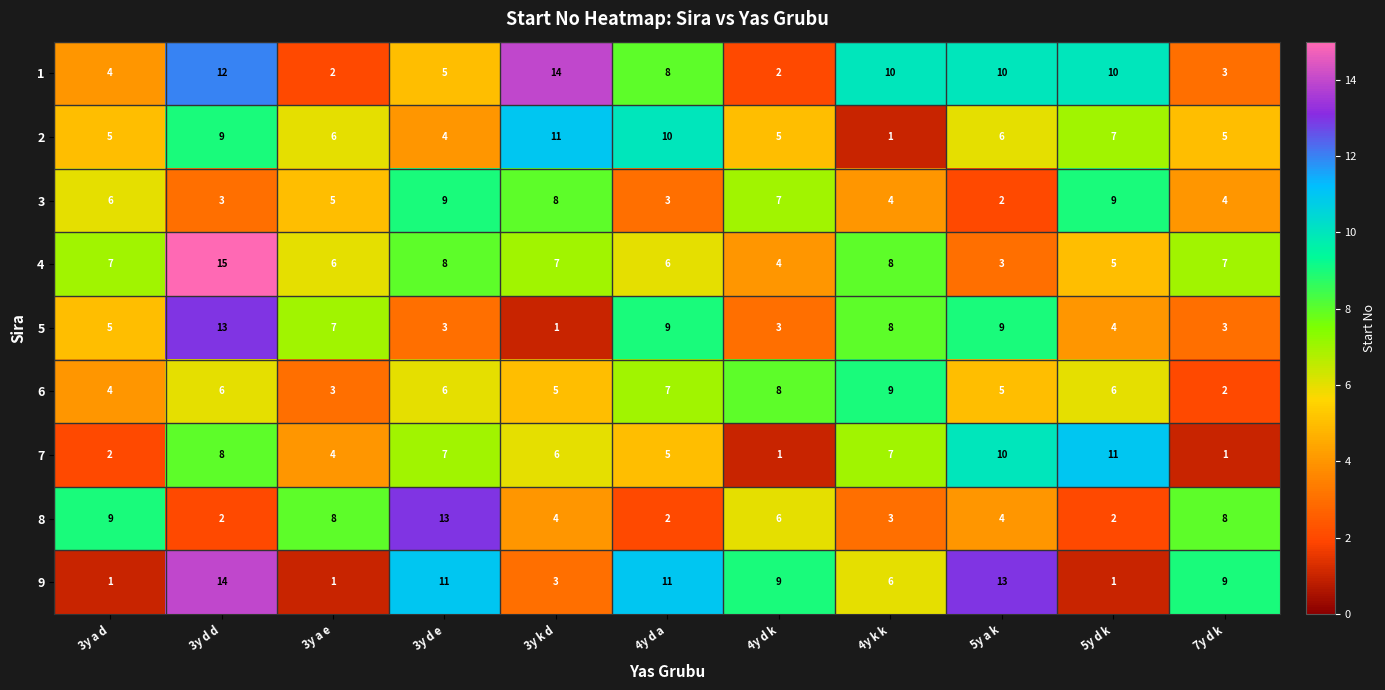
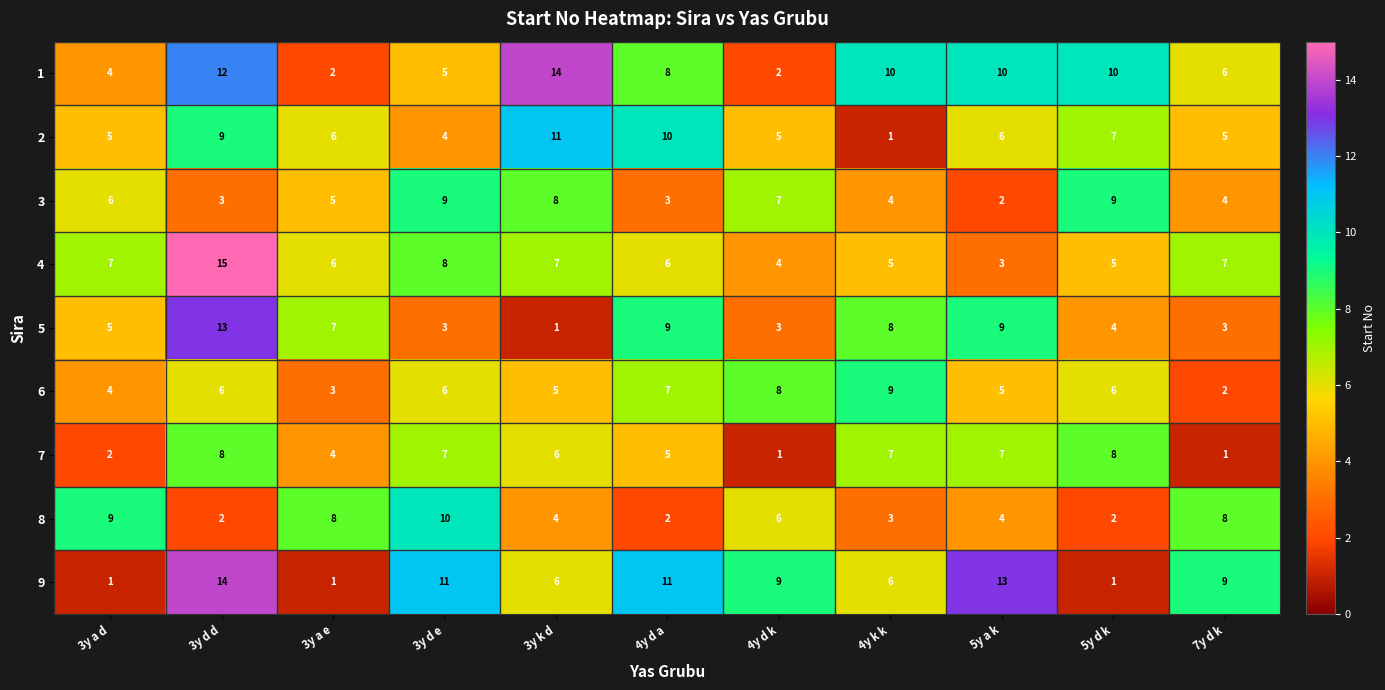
  {
    "1": {
      "3y a d": 4,
      "3y d d": 12,
      "3y a e": 2,
      "3y d e": 5,
      "3y k d": 14,
      "4y d a": 8,
      "4y d k": 2,
      "4y k k": 10,
      "5y a k": 10,
      "5y d k": 10,
-     "7y d k": 3
+     "7y d k": 6
    },
    "2": {
      "3y a d": 5,
      "3y d d": 9,
      "3y a e": 6,
      "3y d e": 4,
      "3y k d": 11,
      "4y d a": 10,
      "4y d k": 5,
      "4y k k": 1,
      "5y a k": 6,
      "5y d k": 7,
      "7y d k": 5
    },
    "3": {
      "3y a d": 6,
      "3y d d": 3,
      "3y a e": 5,
      "3y d e": 9,
      "3y k d": 8,
      "4y d a": 3,
      "4y d k": 7,
      "4y k k": 4,
      "5y a k": 2,
      "5y d k": 9,
      "7y d k": 4
    },
    "4": {
      "3y a d": 7,
      "3y d d": 15,
      "3y a e": 6,
      "3y d e": 8,
      "3y k d": 7,
      "4y d a": 6,
      "4y d k": 4,
-     "4y k k": 8,
+     "4y k k": 5,
      "5y a k": 3,
      "5y d k": 5,
      "7y d k": 7
    },
    "5": {
      "3y a d": 5,
      "3y d d": 13,
      "3y a e": 7,
      "3y d e": 3,
      "3y k d": 1,
      "4y d a": 9,
      "4y d k": 3,
      "4y k k": 8,
      "5y a k": 9,
      "5y d k": 4,
      "7y d k": 3
    },
    "6": {
      "3y a d": 4,
      "3y d d": 6,
      "3y a e": 3,
      "3y d e": 6,
      "3y k d": 5,
      "4y d a": 7,
      "4y d k": 8,
      "4y k k": 9,
      "5y a k": 5,
      "5y d k": 6,
      "7y d k": 2
    },
    "7": {
      "3y a d": 2,
      "3y d d": 8,
      "3y a e": 4,
      "3y d e": 7,
      "3y k d": 6,
      "4y d a": 5,
      "4y d k": 1,
      "4y k k": 7,
-     "5y a k": 10,
-     "5y d k": 11,
+     "5y a k": 7,
+     "5y d k": 8,
      "7y d k": 1
    },
    "8": {
      "3y a d": 9,
      "3y d d": 2,
      "3y a e": 8,
-     "3y d e": 13,
+     "3y d e": 10,
      "3y k d": 4,
      "4y d a": 2,
      "4y d k": 6,
      "4y k k": 3,
      "5y a k": 4,
      "5y d k": 2,
      "7y d k": 8
    },
    "9": {
      "3y a d": 1,
      "3y d d": 14,
      "3y a e": 1,
      "3y d e": 11,
-     "3y k d": 3,
+     "3y k d": 6,
      "4y d a": 11,
      "4y d k": 9,
      "4y k k": 6,
      "5y a k": 13,
      "5y d k": 1,
      "7y d k": 9
    }
  }
